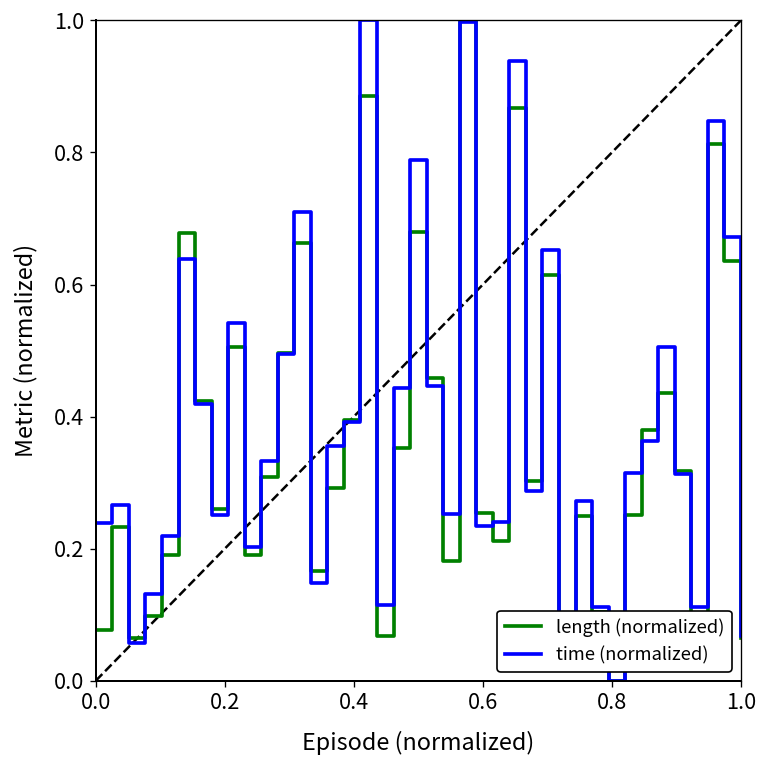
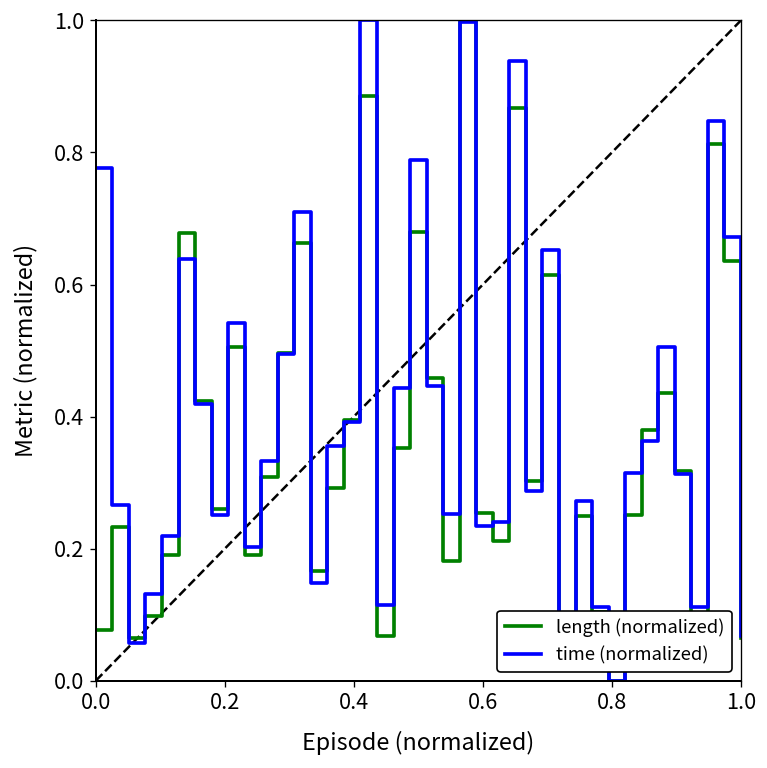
  {
    "length (normalized)": {
      "0.0": 0.08
    },
    "time (normalized)": {
-     "0.0": 0.24
+     "0.0": 0.78
    }
  }
